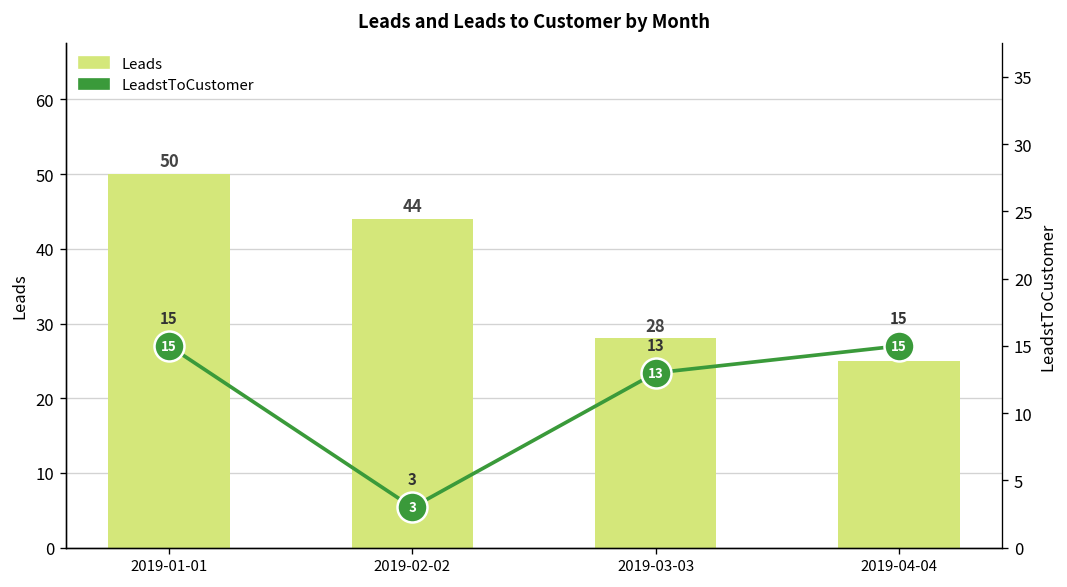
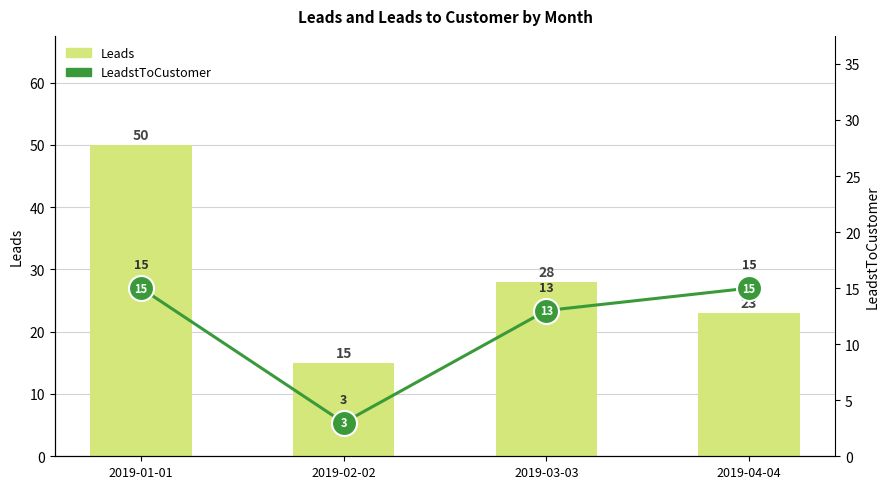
  {
    "Leads": {
      "2019-01-01": 50,
-     "2019-02-02": 44,
+     "2019-02-02": 15,
      "2019-03-03": 28,
-     "2019-04-04": 25
+     "2019-04-04": 23
    },
    "LeadstToCustomer": {
      "2019-01-01": 15,
      "2019-02-02": 3,
      "2019-03-03": 13,
      "2019-04-04": 15
    }
  }
